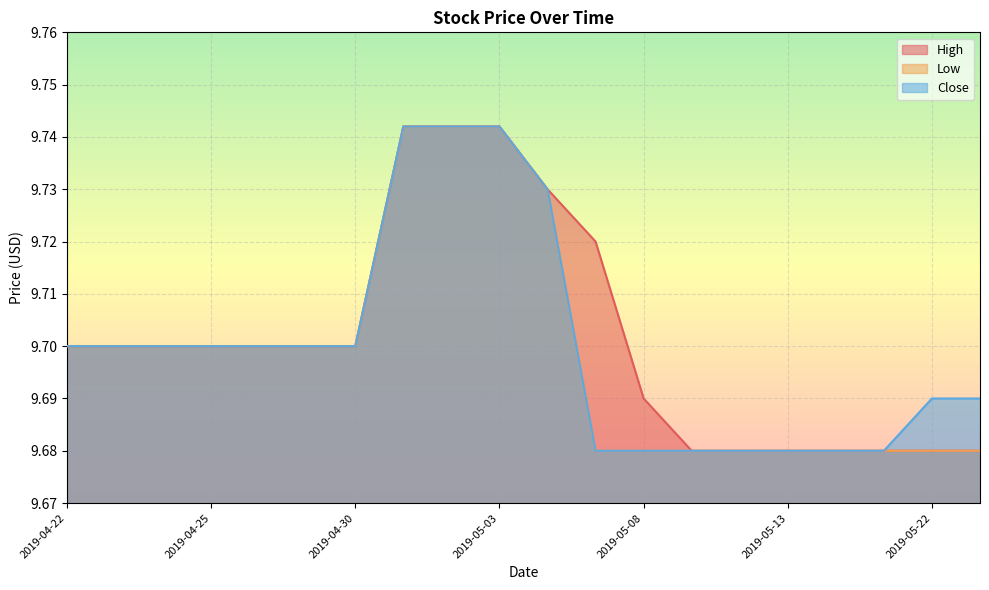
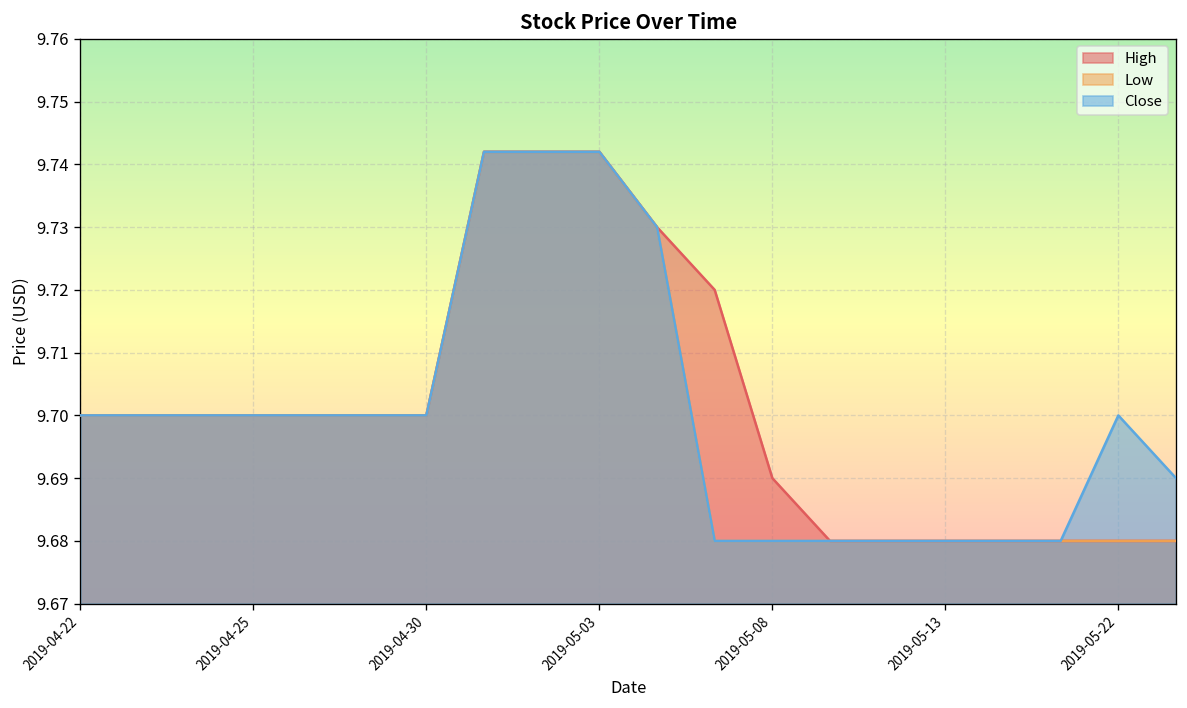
  {
    "Close": {
-     "2019-05-22": 9.69
+     "2019-05-22": 9.70
    }
  }
